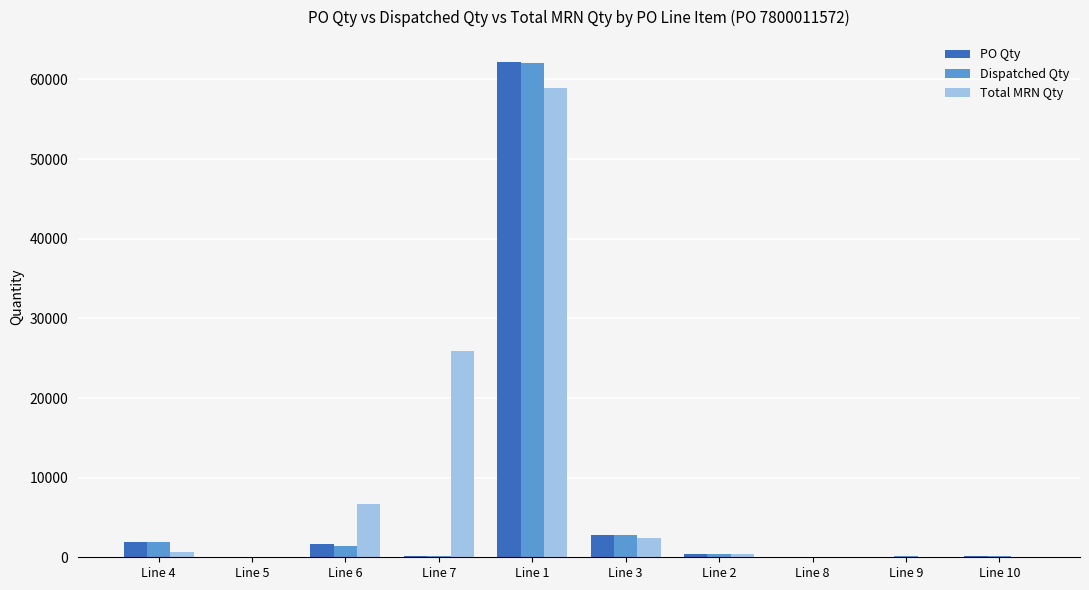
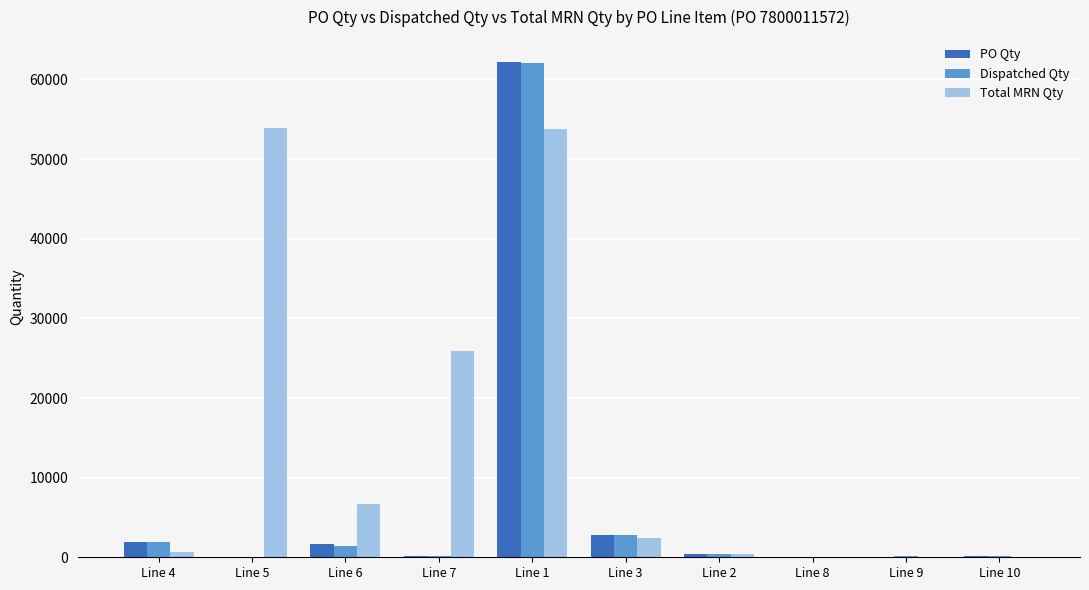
  {
    "Total MRN Qty": {
      "Line 4": 1000,
-     "Line 5": 0,
+     "Line 5": 54000,
      "Line 6": 7000,
      "Line 7": 26000,
-     "Line 1": 59000,
+     "Line 1": 54000,
      "Line 3": 2000,
      "Line 2": 0,
      "Line 8": 0,
      "Line 9": 0,
      "Line 10": 0
    }
  }
